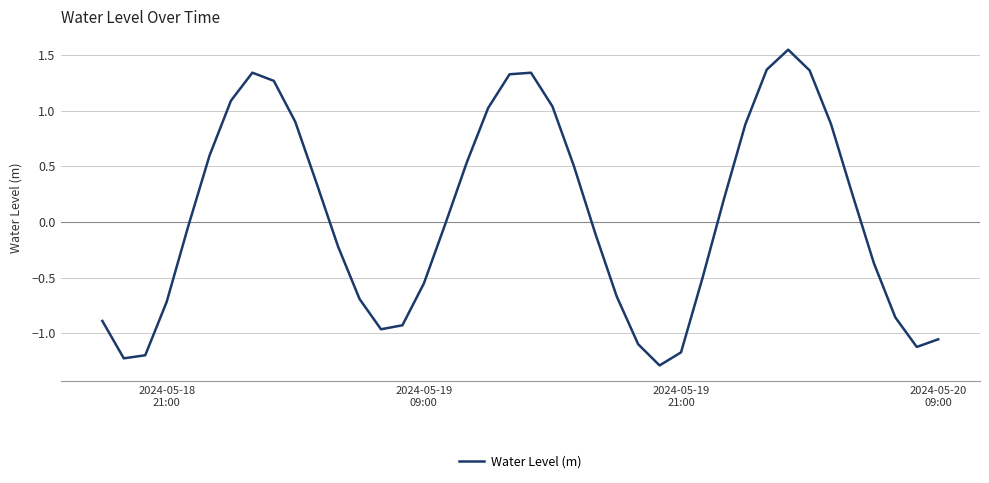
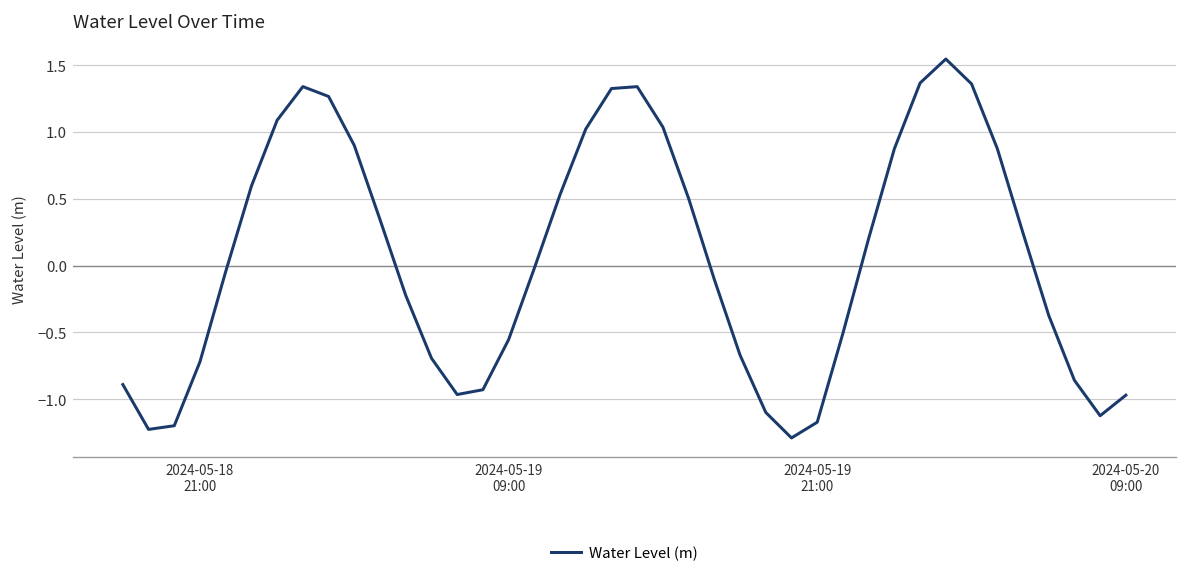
  {
    "2024-05-18 21:00": -0.72,
    "2024-05-19 09:00": -0.55,
    "2024-05-19 21:00": -1.17,
-   "2024-05-20 09:00": -1.06
+   "2024-05-20 09:00": -0.97
  }
